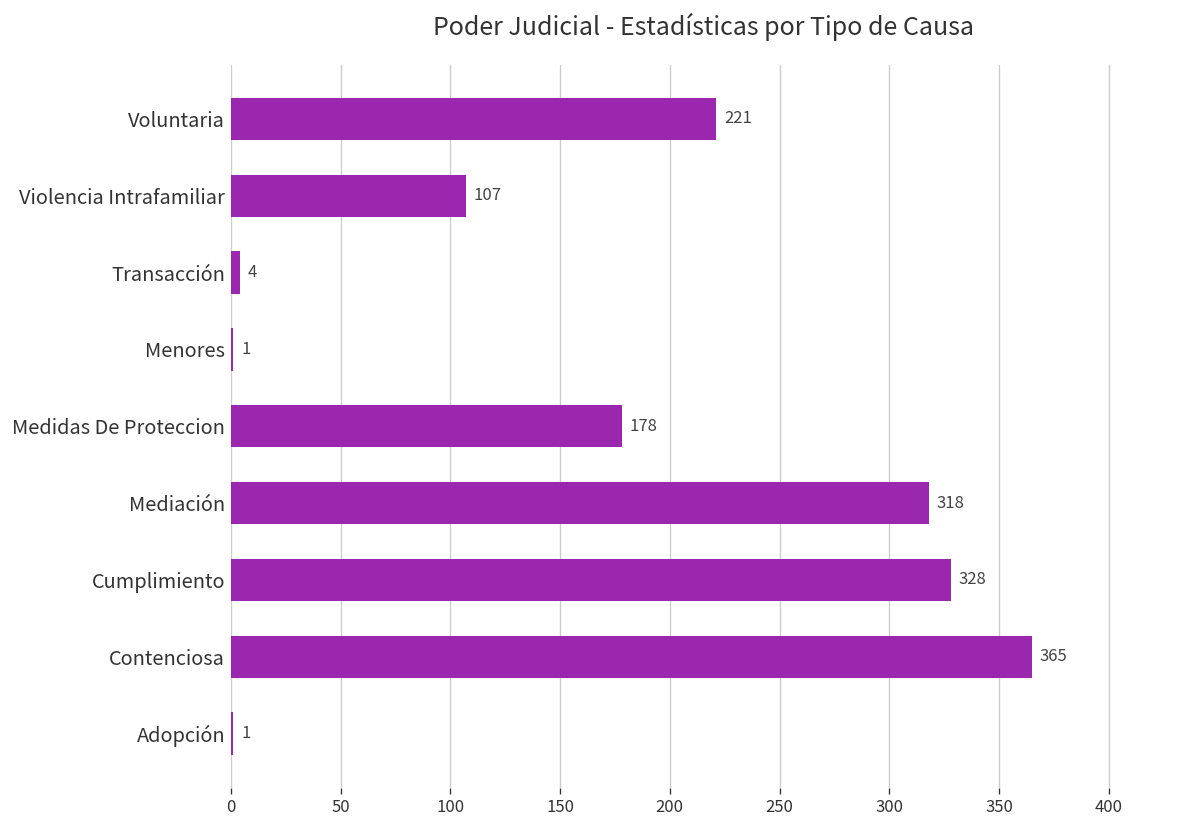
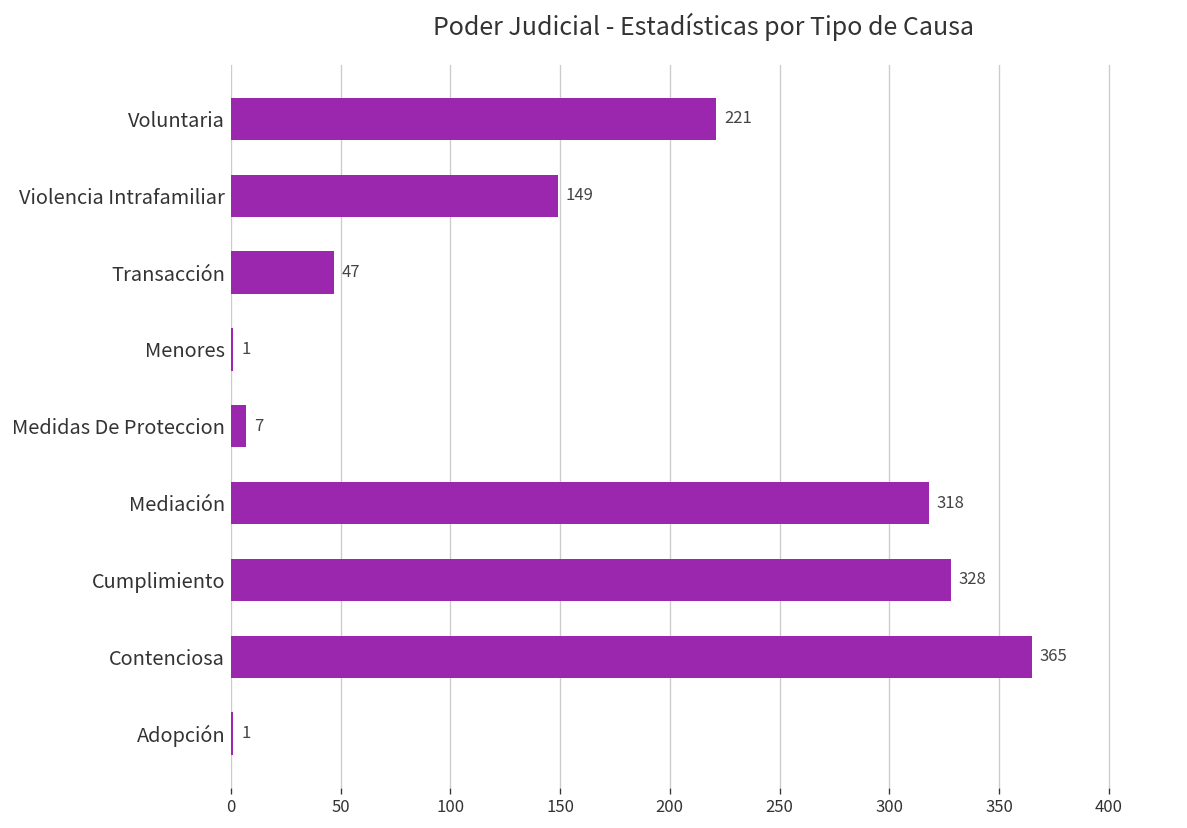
  {
    "Voluntaria": 221,
-   "Violencia Intrafamiliar": 107,
-   "Transacción": 4,
+   "Violencia Intrafamiliar": 149,
+   "Transacción": 47,
    "Menores": 1,
-   "Medidas De Proteccion": 178,
+   "Medidas De Proteccion": 7,
    "Mediación": 318,
    "Cumplimiento": 328,
    "Contenciosa": 365,
    "Adopción": 1
  }
